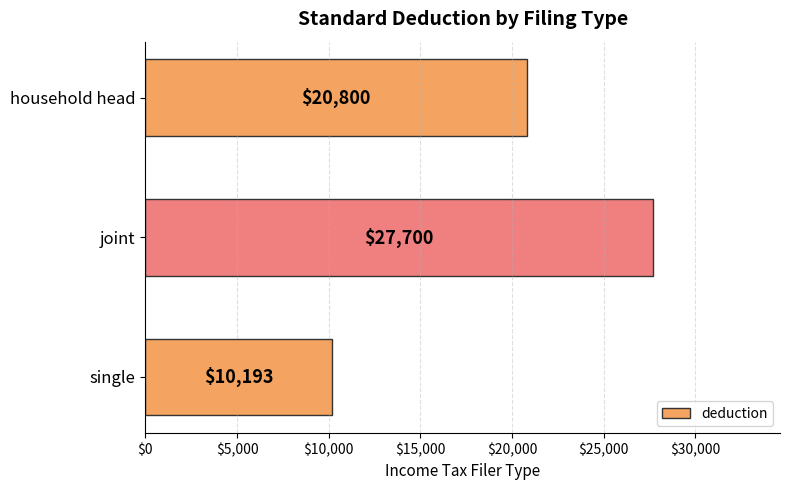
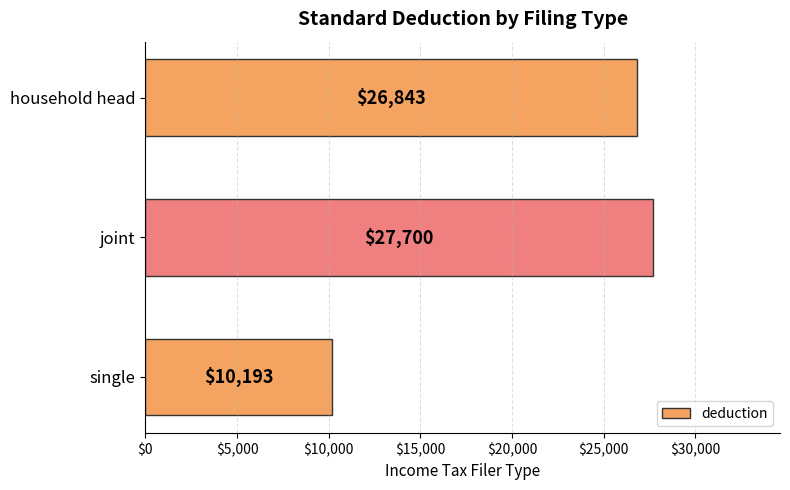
  {
-   "household head": "$20,800",
+   "household head": "$26,843",
    "joint": "$27,700",
    "single": "$10,193"
  }
